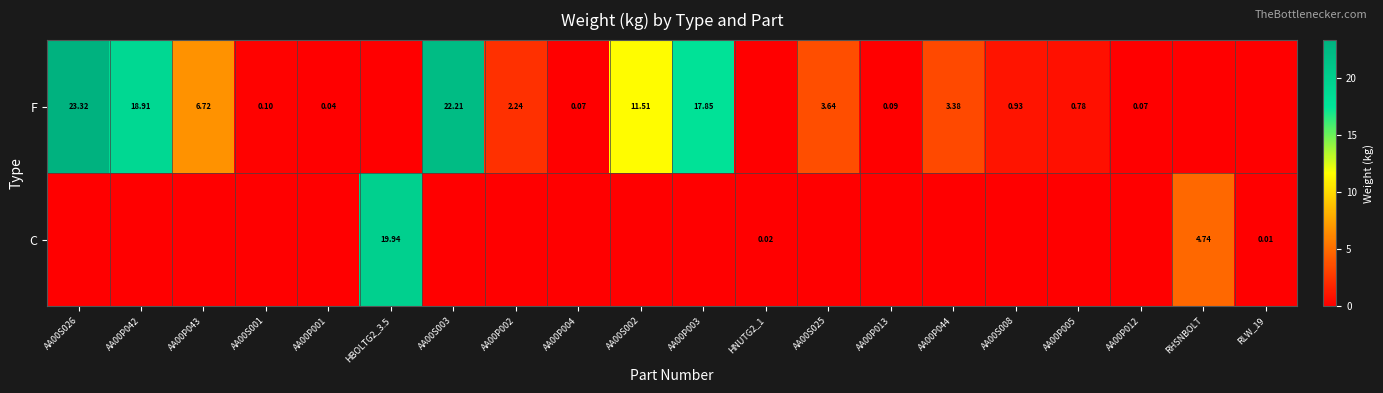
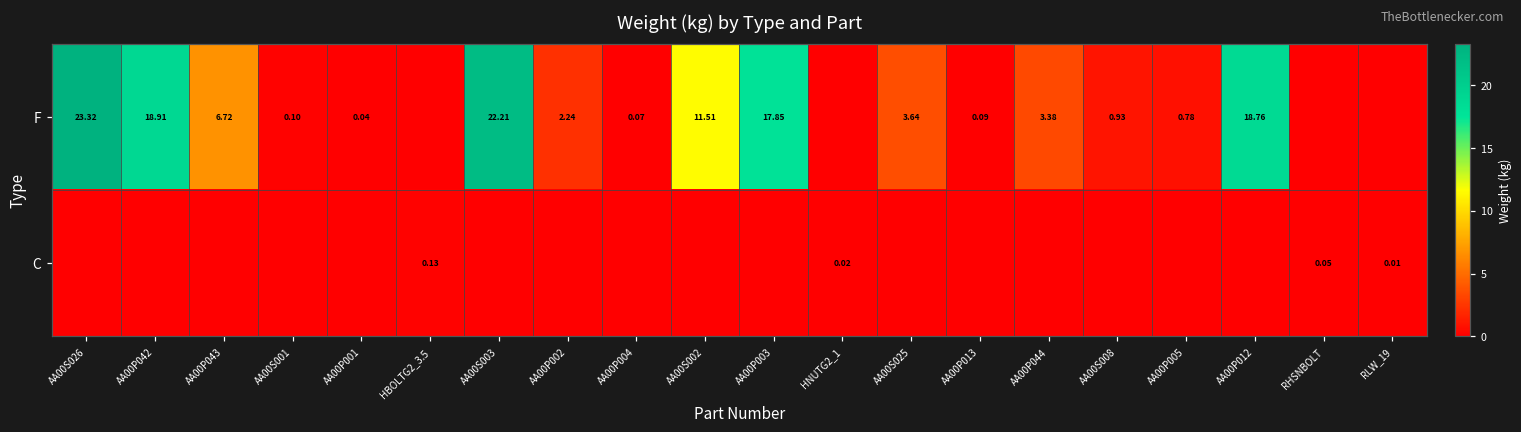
  {
    "F": {
      "AA00S026": 23.32,
      "AA00P042": 18.91,
      "AA00P043": 6.72,
      "AA00S001": 0.10,
      "AA00P001": 0.04,
      "AA00S003": 22.21,
      "AA00P002": 2.24,
      "AA00P004": 0.07,
      "AA00S002": 11.51,
      "AA00P003": 17.85,
      "AA00S025": 3.64,
      "AA00P013": 0.09,
      "AA00P044": 3.38,
      "AA00S008": 0.93,
      "AA00P005": 0.78,
-     "AA00P012": 0.07
+     "AA00P012": 18.76
    },
    "C": {
-     "HBOLTG2_3.5": 19.94,
+     "HBOLTG2_3.5": 0.13,
      "HNUTG2_1": 0.02,
-     "RHSNBOLT": 4.74,
+     "RHSNBOLT": 0.05,
      "RLW_19": 0.01
    }
  }
